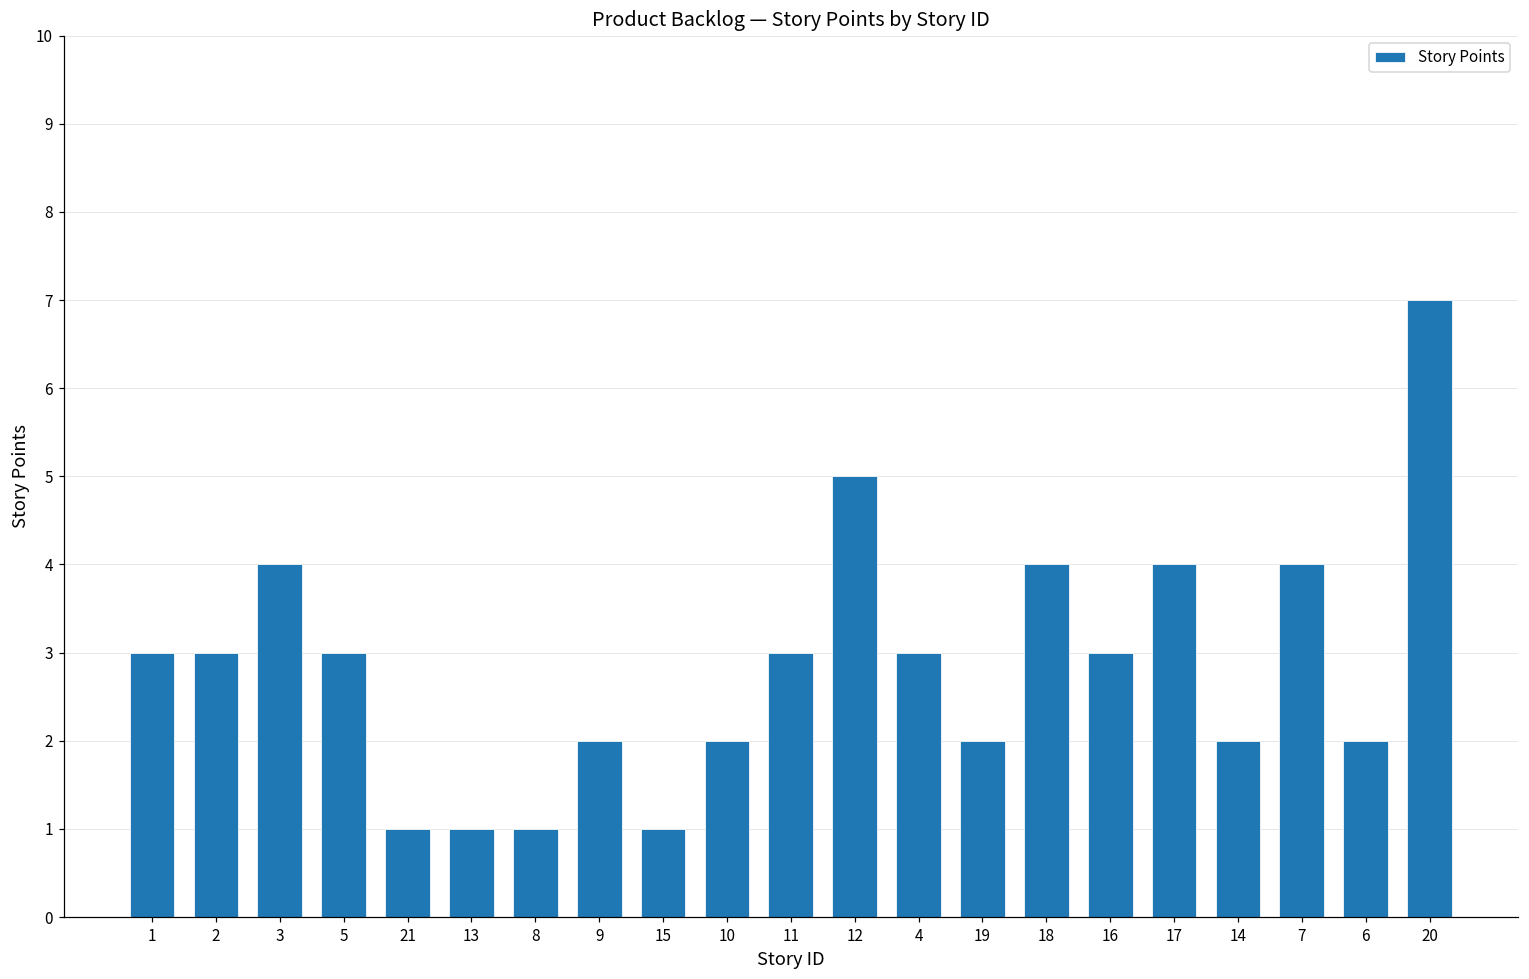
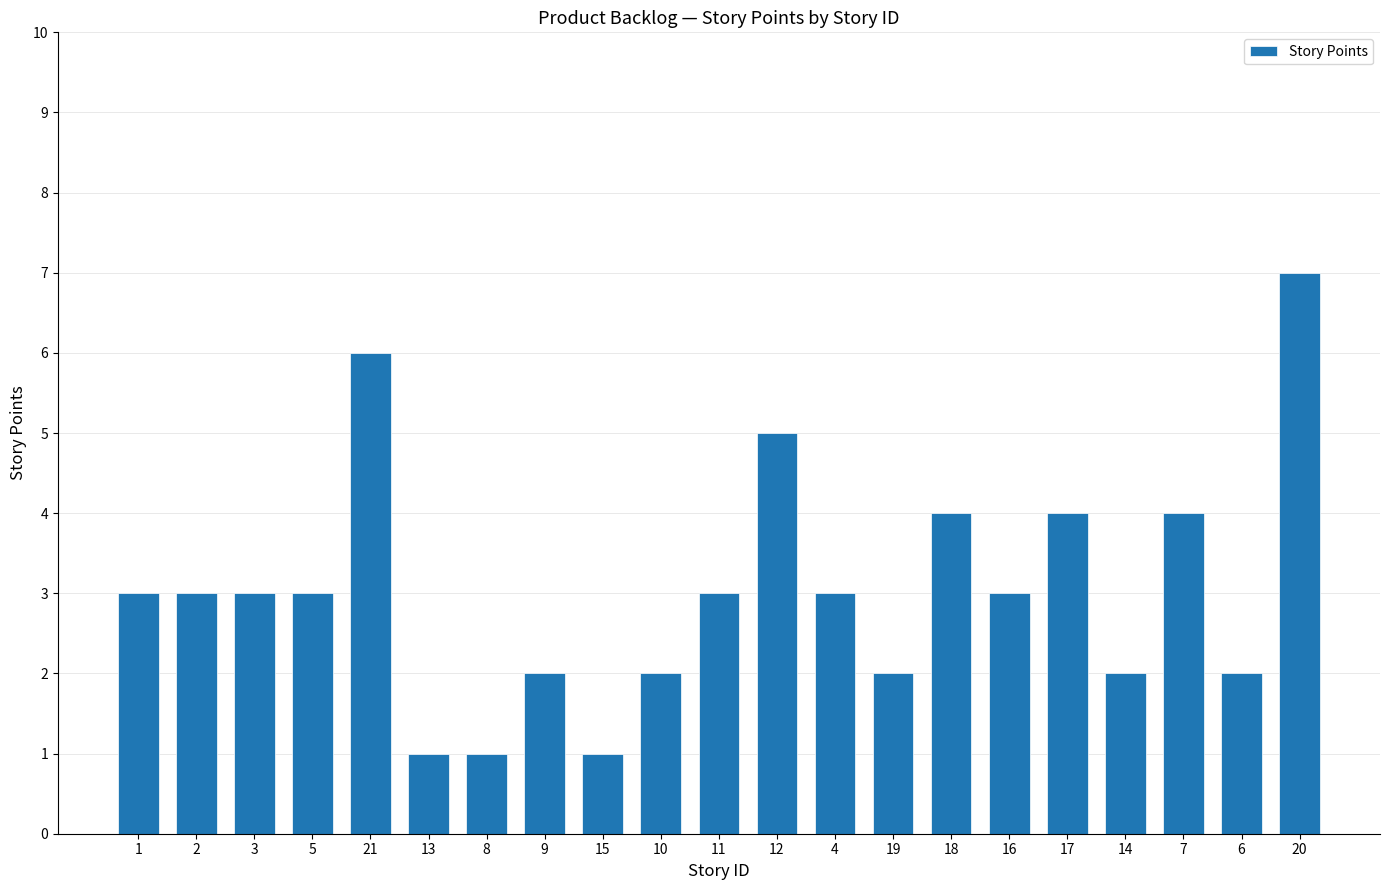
  {
    "1": 3,
    "2": 3,
-   "3": 4,
+   "3": 3,
    "5": 3,
-   "21": 1,
+   "21": 6,
    "13": 1,
    "8": 1,
    "9": 2,
    "15": 1,
    "10": 2,
    "11": 3,
    "12": 5,
    "4": 3,
    "19": 2,
    "18": 4,
    "16": 3,
    "17": 4,
    "14": 2,
    "7": 4,
    "6": 2,
    "20": 7
  }
